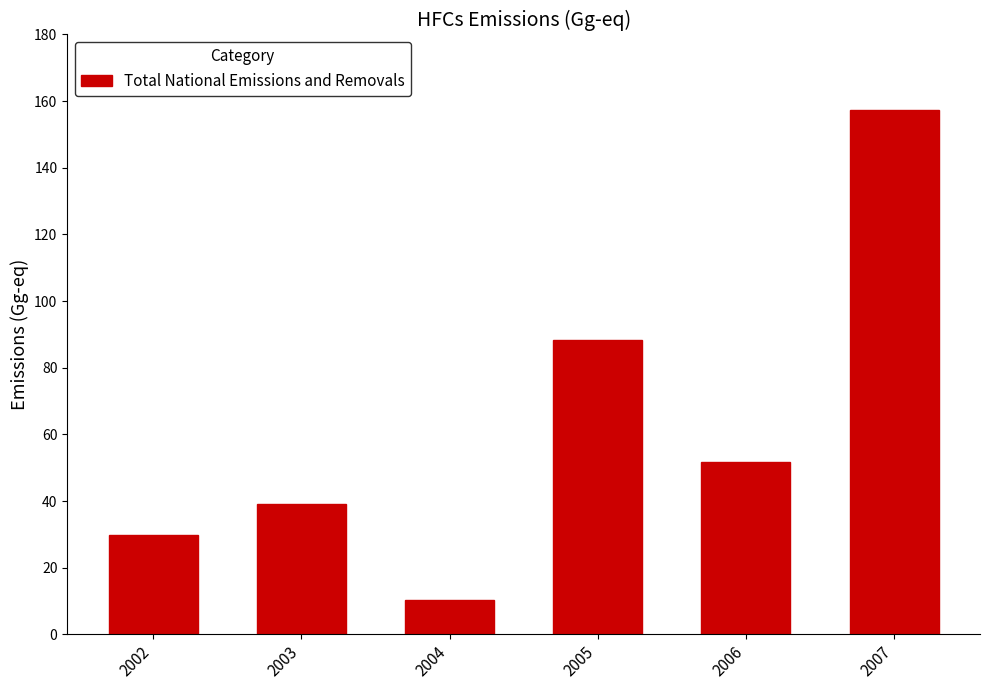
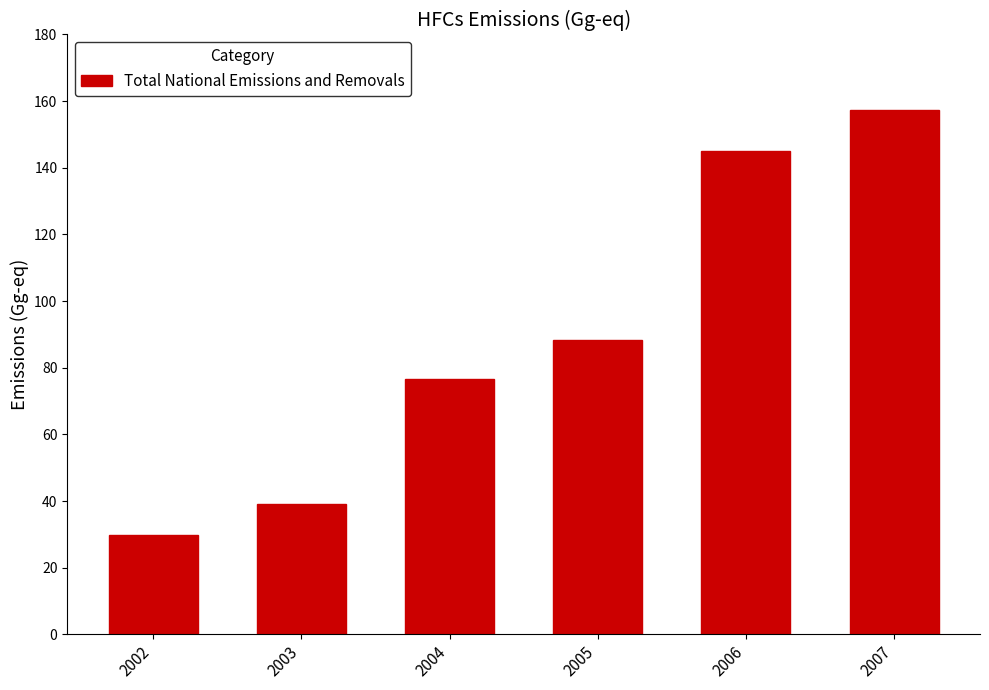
  {
    "2002": 30,
    "2003": 39,
-   "2004": 10,
+   "2004": 77,
    "2005": 88,
-   "2006": 52,
+   "2006": 145,
    "2007": 157
  }
